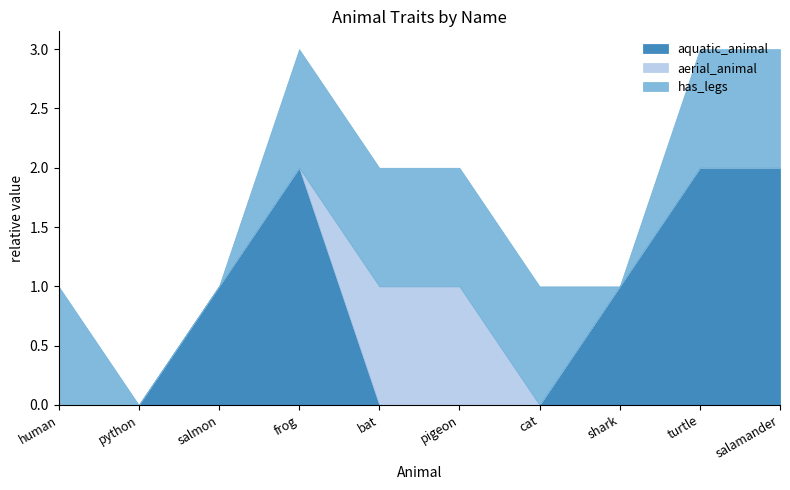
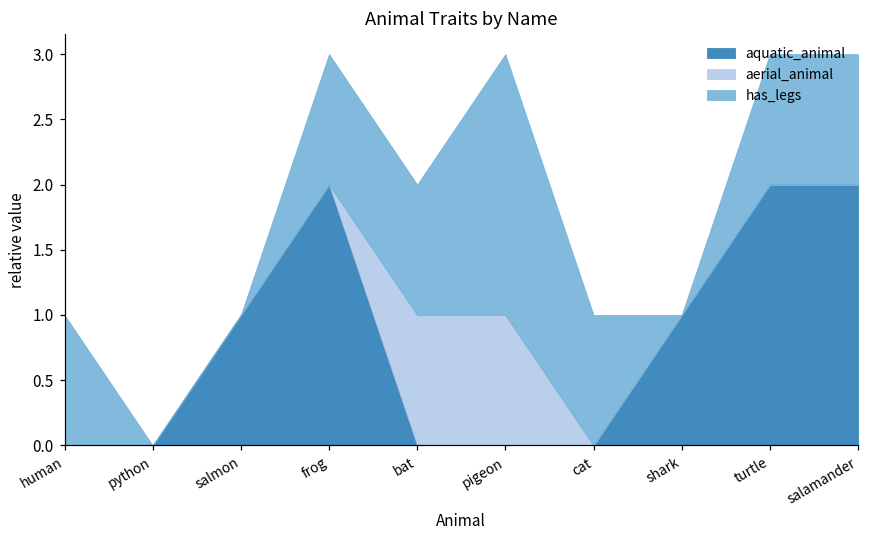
  {
    "aquatic_animal": {
      "bat": 0,
      "pigeon": 0
    },
    "has_legs": {
      "human": 1,
      "frog": 1,
      "bat": 1,
-     "pigeon": 1,
+     "pigeon": 2,
      "cat": 1,
      "turtle": 1,
      "salamander": 1
    }
  }
